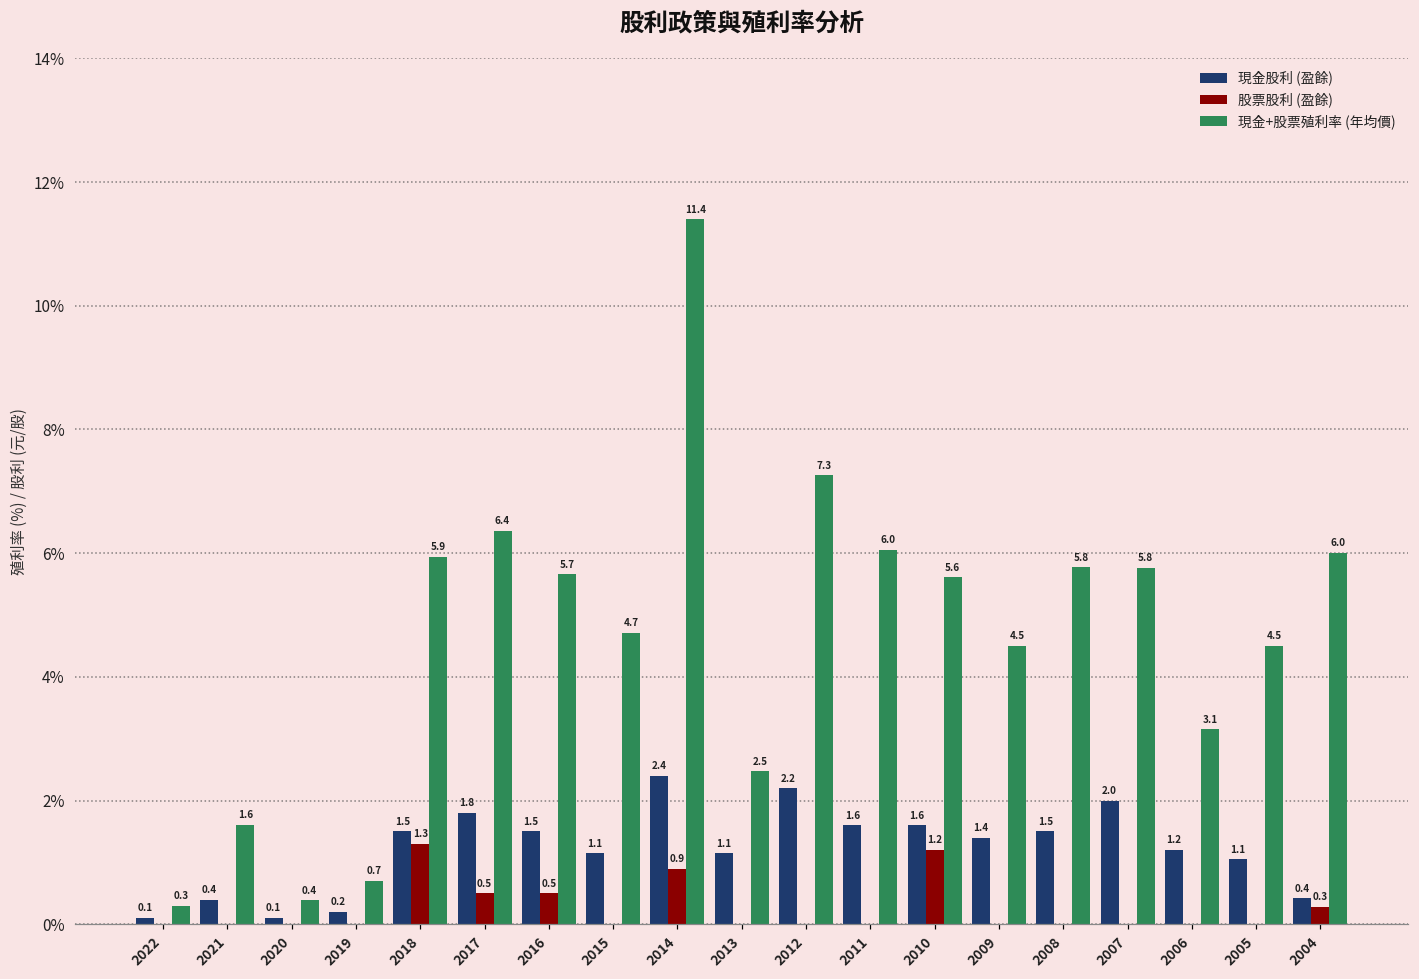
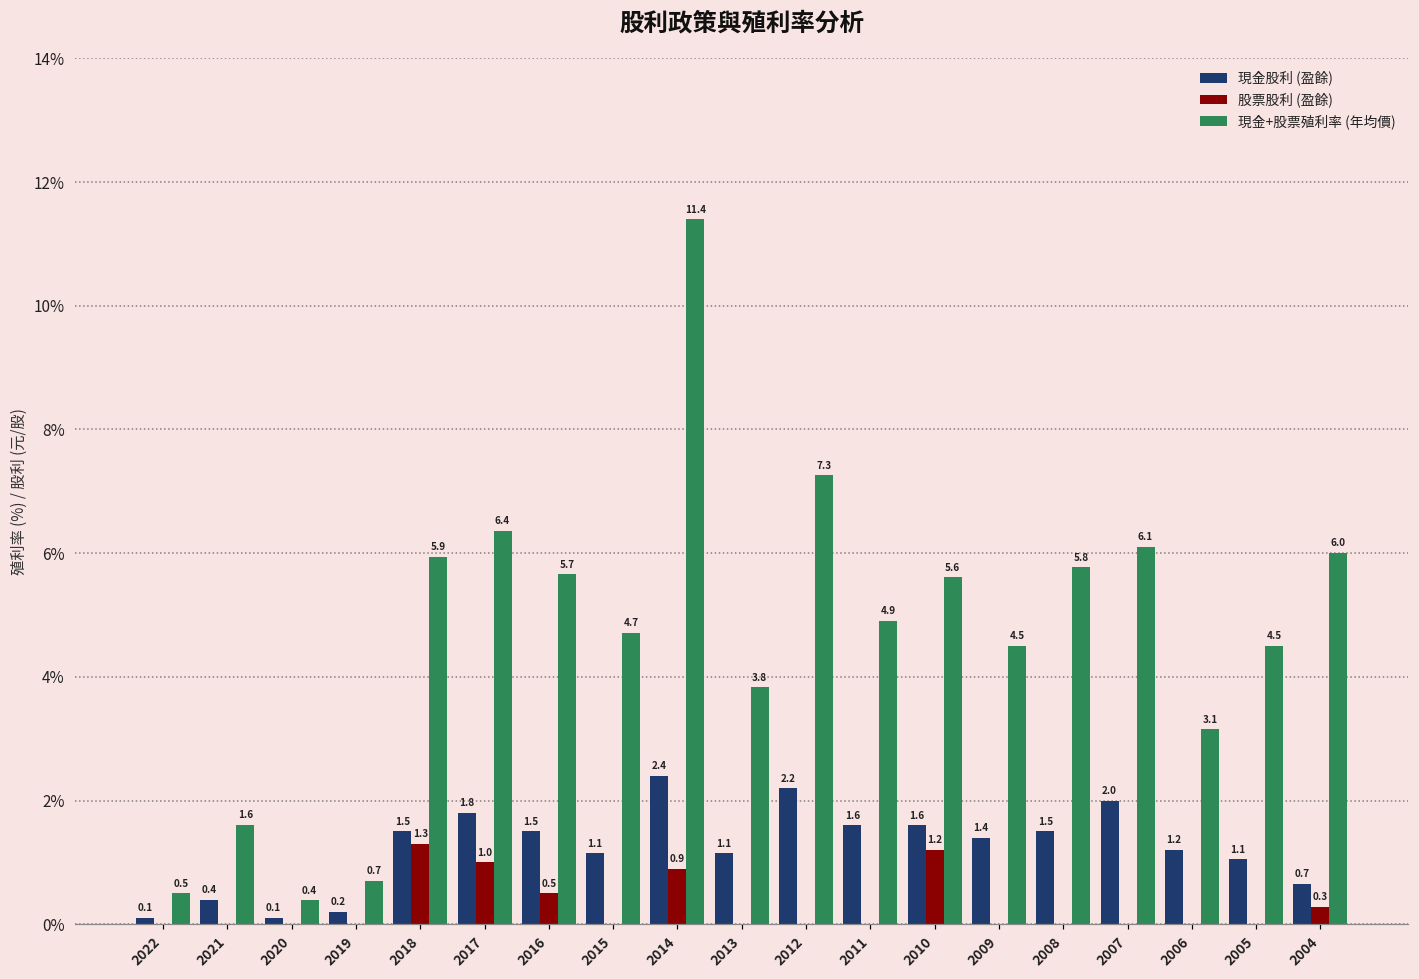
  {
    "現金股利 (盈餘)": {
      "2022": 0.1,
      "2021": 0.4,
      "2020": 0.1,
      "2019": 0.2,
      "2018": 1.5,
      "2017": 1.8,
      "2016": 1.5,
      "2015": 1.1,
      "2014": 2.4,
      "2013": 1.1,
      "2012": 2.2,
      "2011": 1.6,
      "2010": 1.6,
      "2009": 1.4,
      "2008": 1.5,
      "2007": 2.0,
      "2006": 1.2,
      "2005": 1.1,
-     "2004": 0.4
+     "2004": 0.7
    },
    "股票股利 (盈餘)": {
      "2018": 1.3,
-     "2017": 0.5,
+     "2017": 1.0,
      "2016": 0.5,
      "2014": 0.9,
      "2010": 1.2,
      "2004": 0.3
    },
    "現金+股票殖利率 (年均價)": {
-     "2022": 0.3,
+     "2022": 0.5,
      "2021": 1.6,
      "2020": 0.4,
      "2019": 0.7,
      "2018": 5.9,
      "2017": 6.4,
      "2016": 5.7,
      "2015": 4.7,
      "2014": 11.4,
-     "2013": 2.5,
+     "2013": 3.8,
      "2012": 7.3,
-     "2011": 6.0,
+     "2011": 4.9,
      "2010": 5.6,
      "2009": 4.5,
      "2008": 5.8,
-     "2007": 5.8,
+     "2007": 6.1,
      "2006": 3.1,
      "2005": 4.5,
      "2004": 6.0
    }
  }
